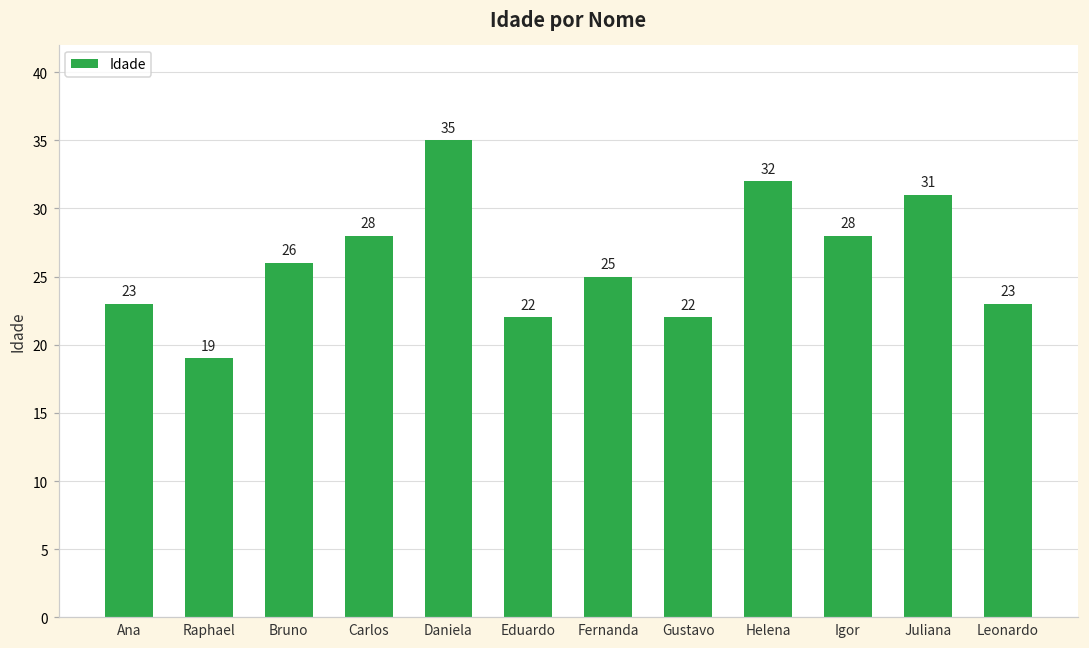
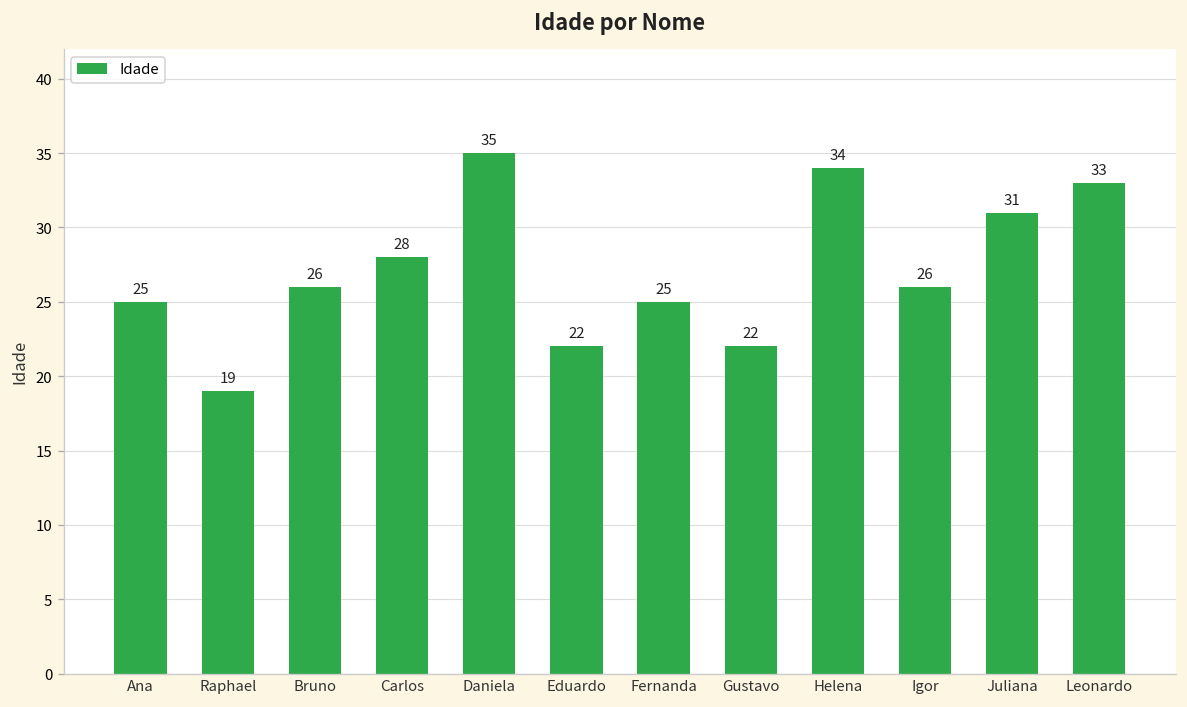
  {
-   "Ana": 23,
+   "Ana": 25,
    "Raphael": 19,
    "Bruno": 26,
    "Carlos": 28,
    "Daniela": 35,
    "Eduardo": 22,
    "Fernanda": 25,
    "Gustavo": 22,
-   "Helena": 32,
-   "Igor": 28,
+   "Helena": 34,
+   "Igor": 26,
    "Juliana": 31,
-   "Leonardo": 23
+   "Leonardo": 33
  }
